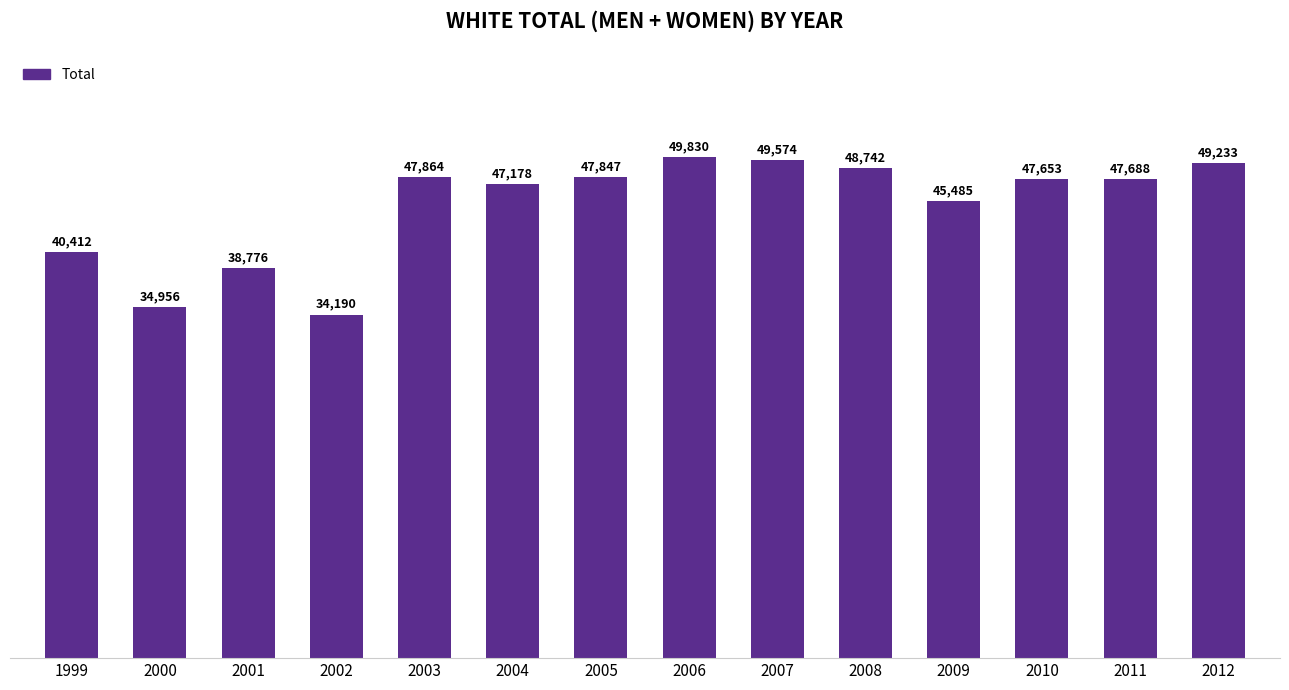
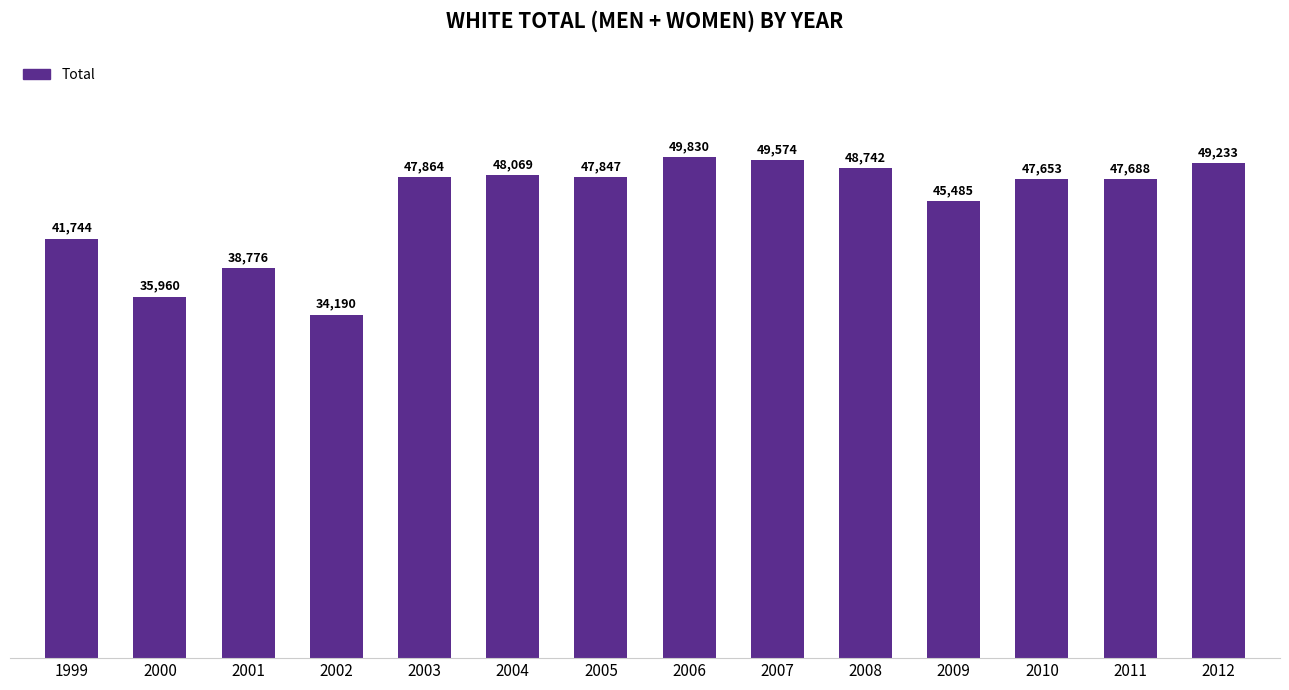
  {
-   "1999": "40,412",
-   "2000": "34,956",
+   "1999": "41,744",
+   "2000": "35,960",
    "2001": "38,776",
    "2002": "34,190",
    "2003": "47,864",
-   "2004": "47,178",
+   "2004": "48,069",
    "2005": "47,847",
    "2006": "49,830",
    "2007": "49,574",
    "2008": "48,742",
    "2009": "45,485",
    "2010": "47,653",
    "2011": "47,688",
    "2012": "49,233"
  }
